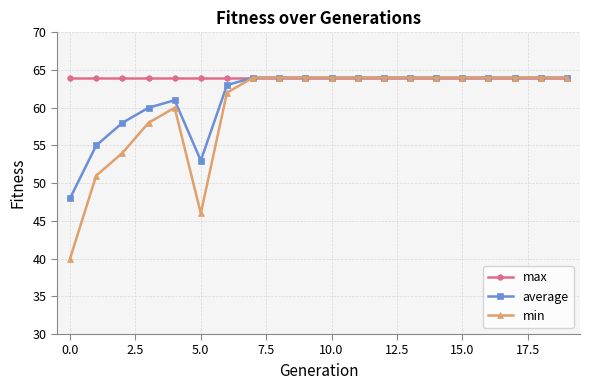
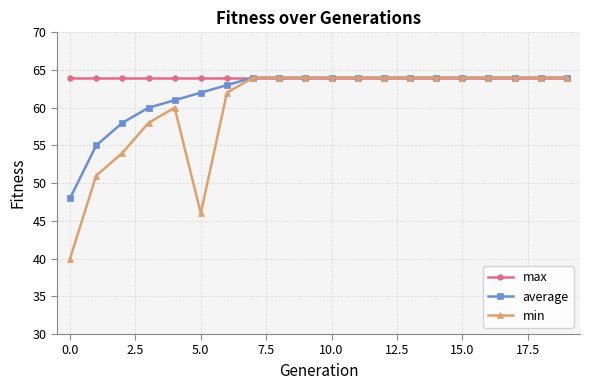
  {
    "max": {
      "0.0": 64,
      "5.0": 64
    },
    "average": {
      "0.0": 48,
-     "5.0": 53
+     "5.0": 62
    },
    "min": {
      "0.0": 40,
      "5.0": 46
    }
  }
